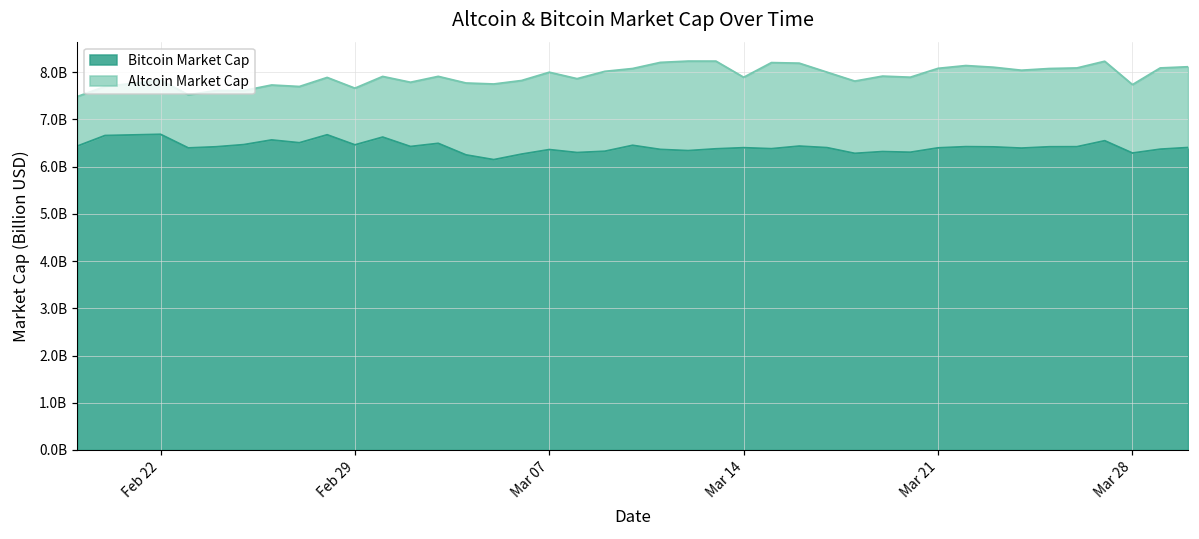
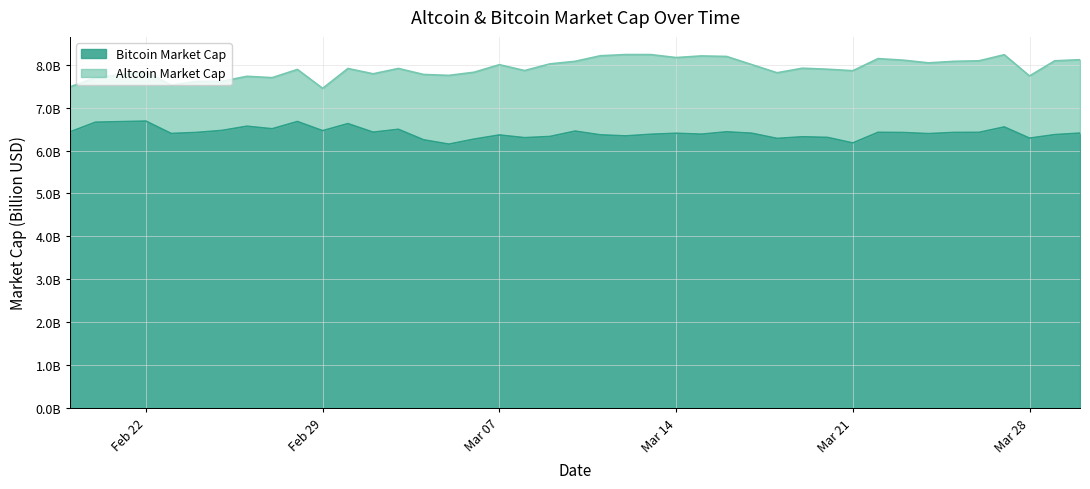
  {
    "Bitcoin Market Cap": {
      "Feb 22": 6700000000,
      "Feb 29": 6500000000,
      "Mar 07": 6400000000,
      "Mar 14": 6400000000,
-     "Mar 21": 6400000000,
+     "Mar 21": 6200000000,
      "Mar 28": 6300000000
    },
    "Altcoin Market Cap": {
-     "Feb 29": 1200000000,
+     "Feb 29": 1000000000,
      "Mar 07": 1600000000,
-     "Mar 14": 1500000000,
+     "Mar 14": 1800000000,
      "Mar 21": 1700000000,
      "Mar 28": 1400000000
    }
  }
